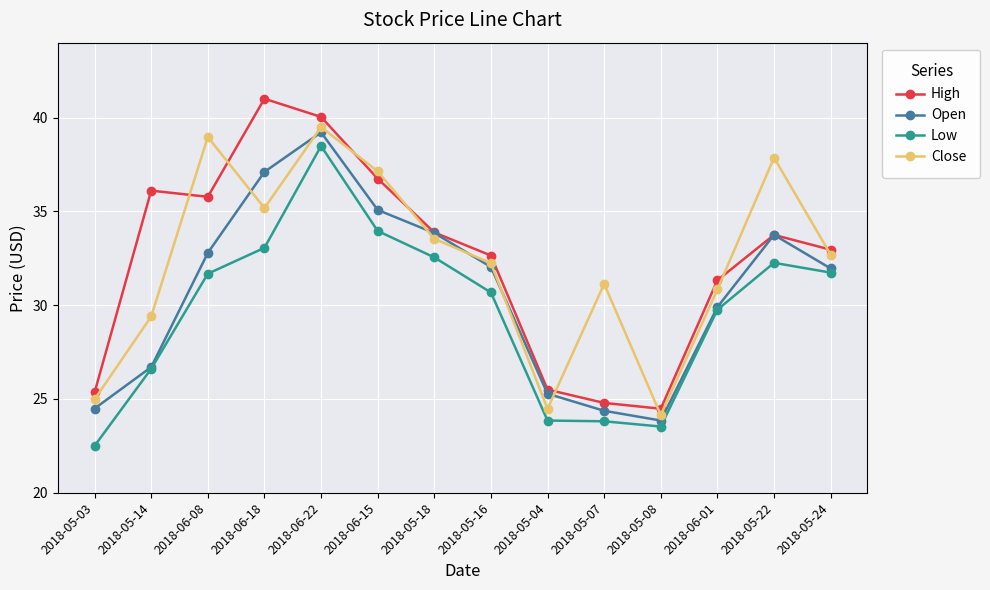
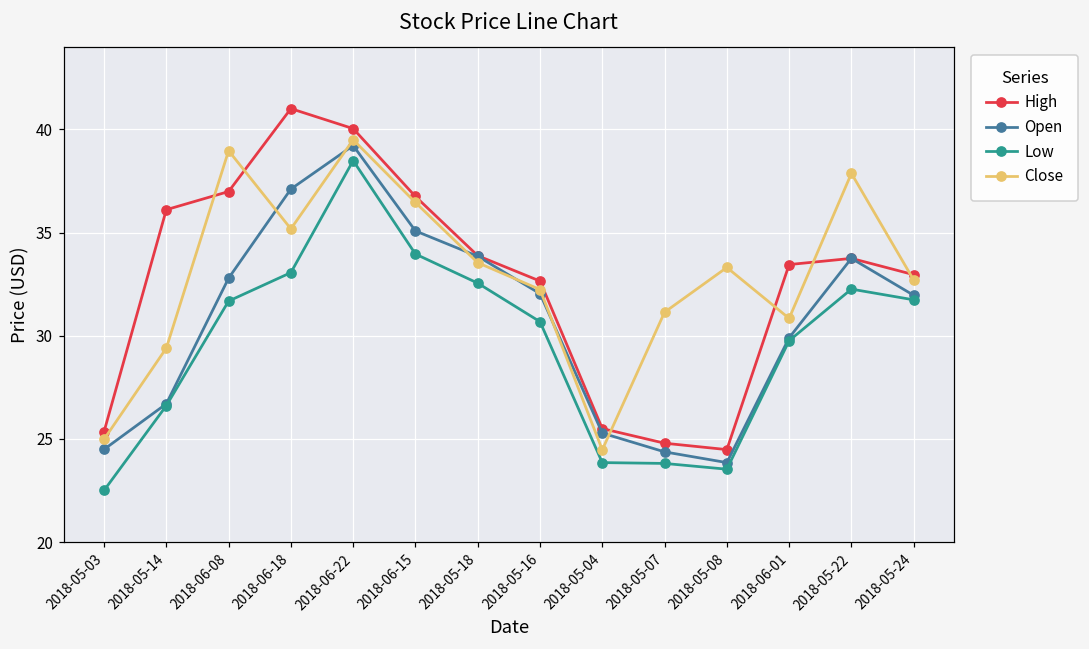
  {
    "High": {
      "2018-05-03": 25.4,
      "2018-05-14": 36.1,
-     "2018-06-08": 35.8,
+     "2018-06-08": 37.0,
      "2018-06-18": 41.0,
      "2018-06-22": 40.0,
      "2018-06-15": 36.8,
      "2018-05-16": 32.7,
      "2018-05-04": 25.5,
      "2018-05-07": 24.8,
      "2018-05-08": 24.5,
-     "2018-06-01": 31.3,
+     "2018-06-01": 33.5,
      "2018-05-24": 33.0
    },
    "Close": {
      "2018-05-03": 25.0,
      "2018-05-14": 29.4,
      "2018-06-08": 39.0,
      "2018-06-18": 35.2,
      "2018-06-22": 39.5,
-     "2018-06-15": 37.1,
+     "2018-06-15": 36.5,
      "2018-05-18": 33.5,
      "2018-05-16": 32.2,
      "2018-05-04": 24.5,
      "2018-05-07": 31.1,
-     "2018-05-08": 24.1,
+     "2018-05-08": 33.3,
      "2018-06-01": 30.8,
      "2018-05-22": 37.9,
      "2018-05-24": 32.7
    }
  }
